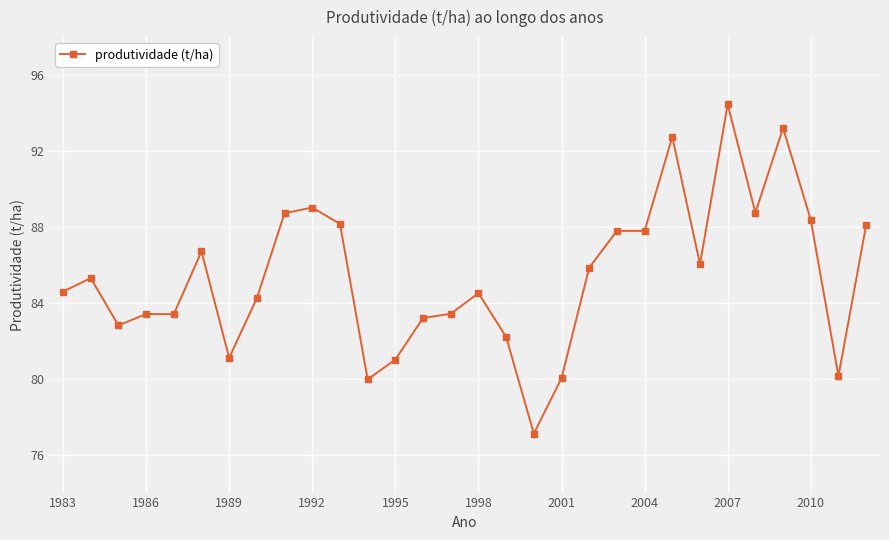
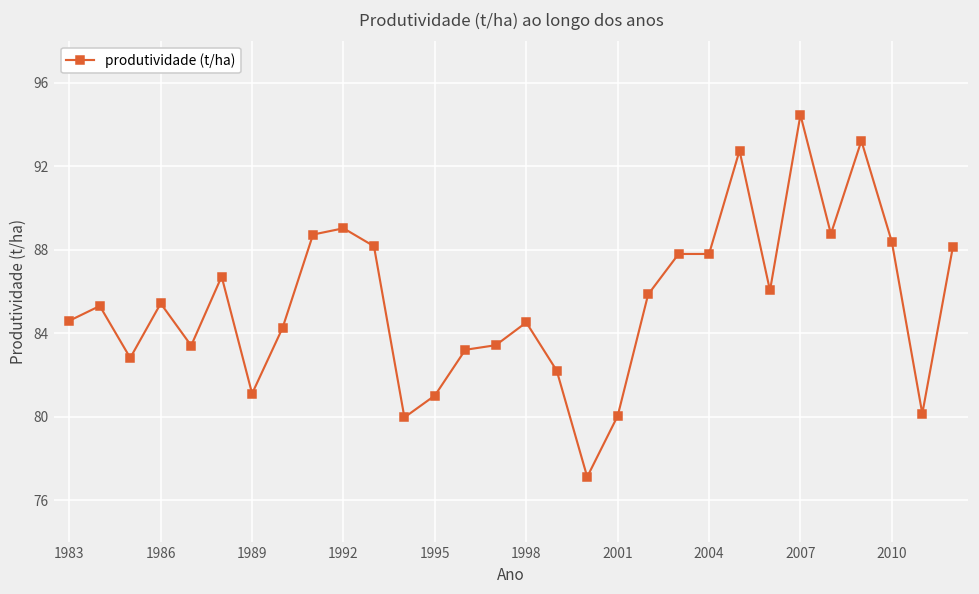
  {
    "1983": 84.6,
-   "1986": 83.4,
+   "1986": 85.4,
    "1989": 81.1,
    "1992": 89.0,
    "1995": 81.0,
    "1998": 84.5,
    "2001": 80.0,
    "2004": 87.8,
    "2007": 94.5,
    "2010": 88.4
  }
